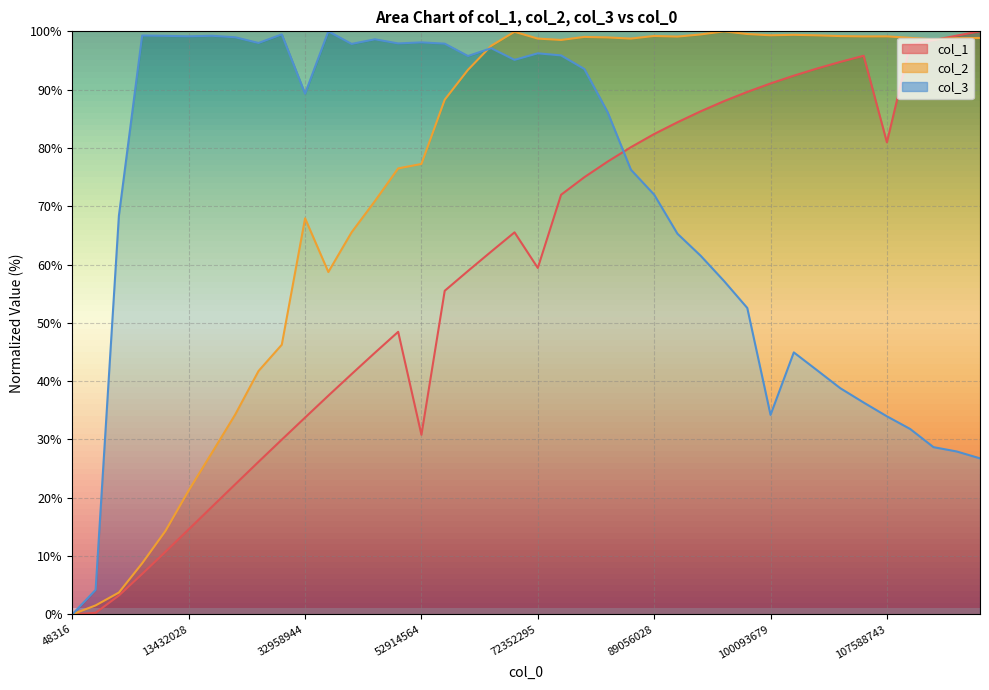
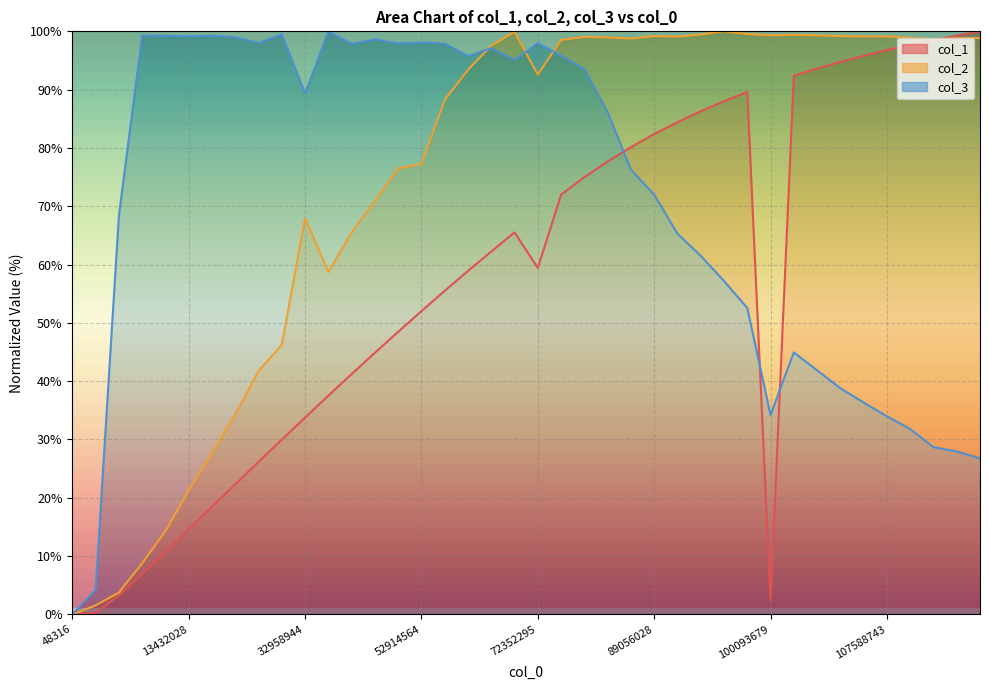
  {
    "col_1": {
      "13432028": "15%",
      "32958944": "34%",
-     "52914564": "31%",
+     "52914564": "52%",
      "72352295": "59%",
      "89056028": "82%",
-     "100093679": "91%",
-     "107588743": "81%"
+     "100093679": "2%",
+     "107588743": "97%"
    },
    "col_2": {
      "13432028": "21%",
      "32958944": "68%",
      "52914564": "77%",
-     "72352295": "99%",
+     "72352295": "93%",
      "89056028": "99%",
      "100093679": "99%",
      "107588743": "99%"
    },
    "col_3": {
      "13432028": "99%",
      "32958944": "89%",
      "52914564": "98%",
-     "72352295": "96%",
+     "72352295": "98%",
      "89056028": "72%",
      "100093679": "34%",
      "107588743": "34%"
    }
  }
